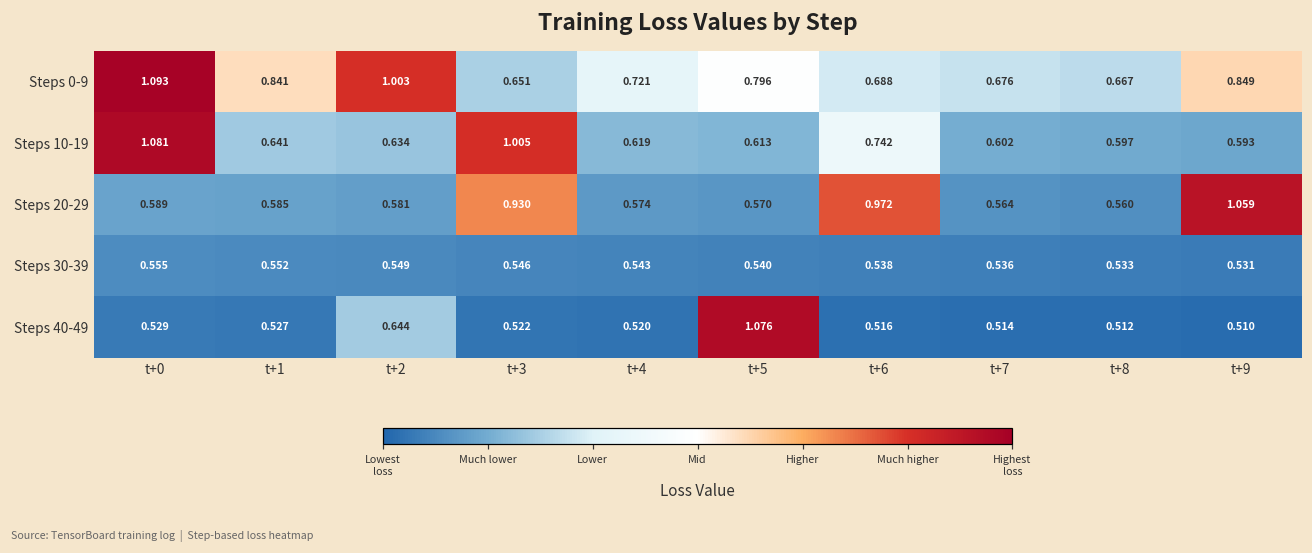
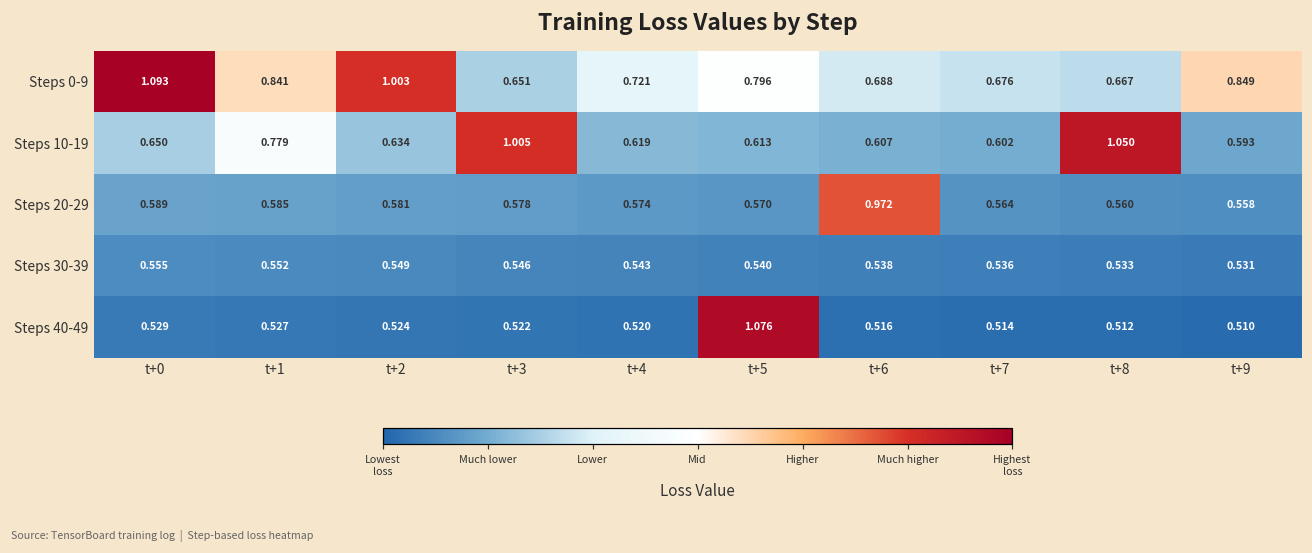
  {
    "Steps 0-9": {
      "t+0": 1.093,
      "t+1": 0.841,
      "t+2": 1.003,
      "t+3": 0.651,
      "t+4": 0.721,
      "t+5": 0.796,
      "t+6": 0.688,
      "t+7": 0.676,
      "t+8": 0.667,
      "t+9": 0.849
    },
    "Steps 10-19": {
-     "t+0": 1.081,
-     "t+1": 0.641,
+     "t+0": 0.650,
+     "t+1": 0.779,
      "t+2": 0.634,
      "t+3": 1.005,
      "t+4": 0.619,
      "t+5": 0.613,
-     "t+6": 0.742,
+     "t+6": 0.607,
      "t+7": 0.602,
-     "t+8": 0.597,
+     "t+8": 1.050,
      "t+9": 0.593
    },
    "Steps 20-29": {
      "t+0": 0.589,
      "t+1": 0.585,
      "t+2": 0.581,
-     "t+3": 0.930,
+     "t+3": 0.578,
      "t+4": 0.574,
      "t+5": 0.570,
      "t+6": 0.972,
      "t+7": 0.564,
      "t+8": 0.560,
-     "t+9": 1.059
+     "t+9": 0.558
    },
    "Steps 30-39": {
      "t+0": 0.555,
      "t+1": 0.552,
      "t+2": 0.549,
      "t+3": 0.546,
      "t+4": 0.543,
      "t+5": 0.540,
      "t+6": 0.538,
      "t+7": 0.536,
      "t+8": 0.533,
      "t+9": 0.531
    },
    "Steps 40-49": {
      "t+0": 0.529,
      "t+1": 0.527,
-     "t+2": 0.644,
+     "t+2": 0.524,
      "t+3": 0.522,
      "t+4": 0.520,
      "t+5": 1.076,
      "t+6": 0.516,
      "t+7": 0.514,
      "t+8": 0.512,
      "t+9": 0.510
    }
  }
